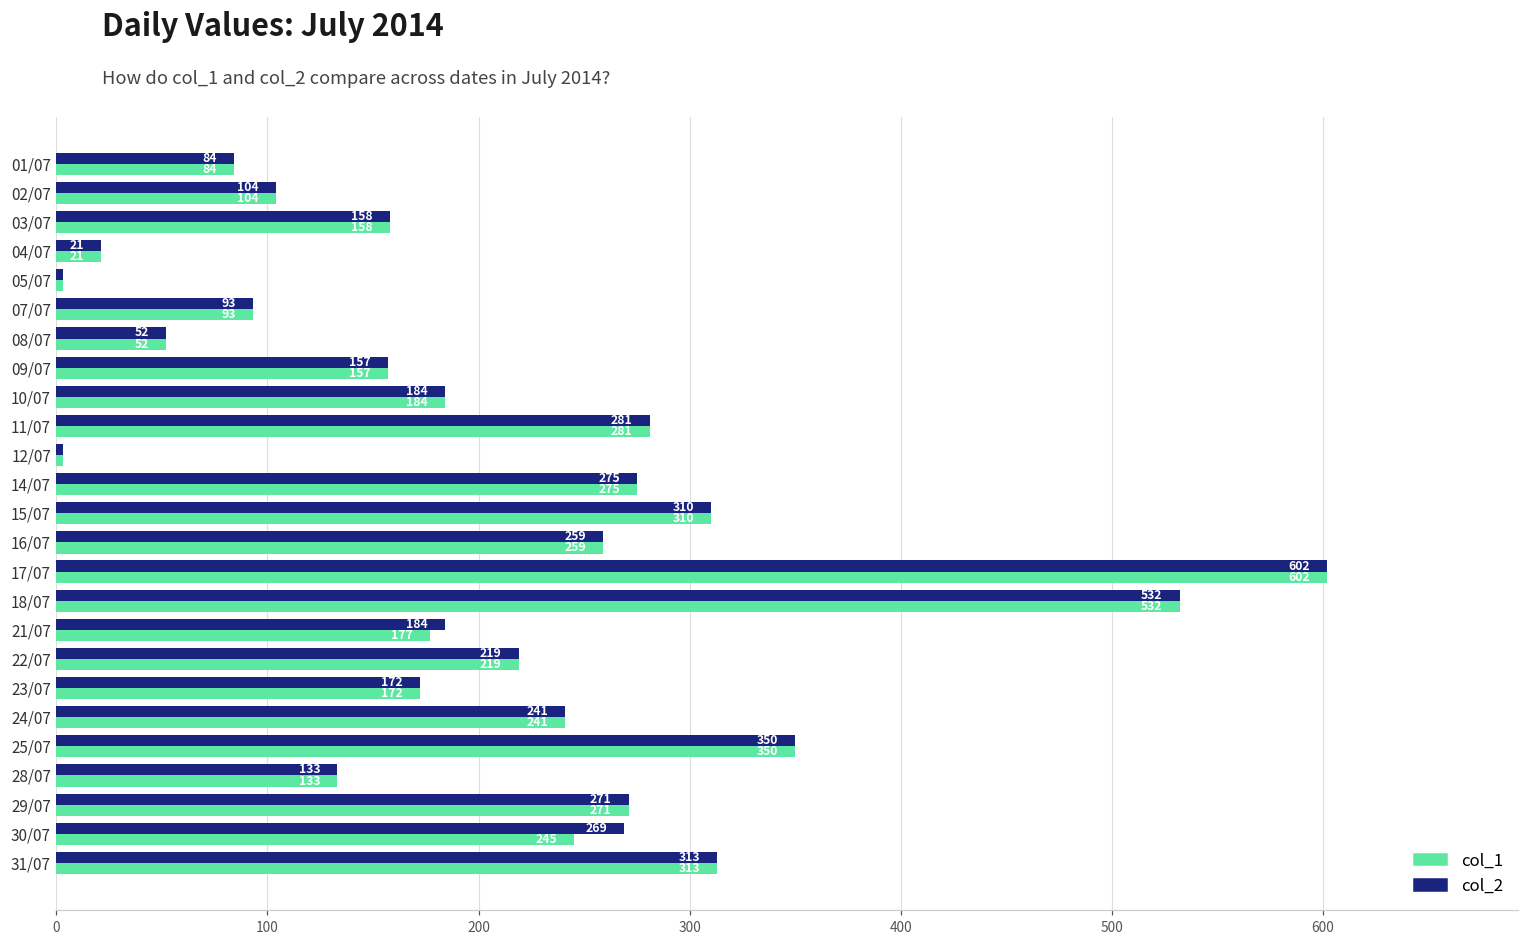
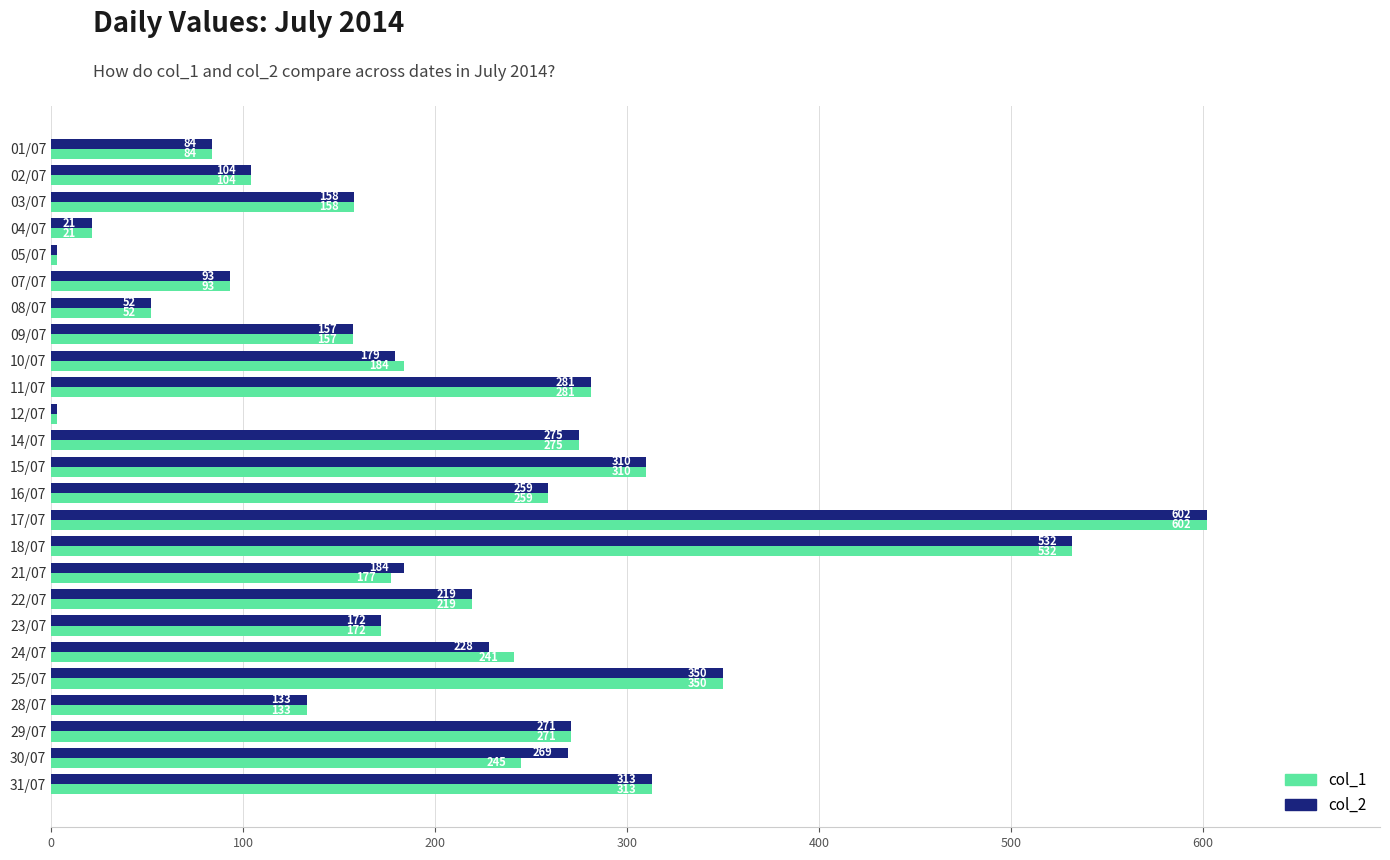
  {
    "col_1": {
      "21/07": 177,
      "30/07": 245
    },
    "col_2": {
-     "10/07": 184,
+     "10/07": 179,
      "21/07": 184,
-     "24/07": 241,
+     "24/07": 228,
      "30/07": 269
    }
  }
